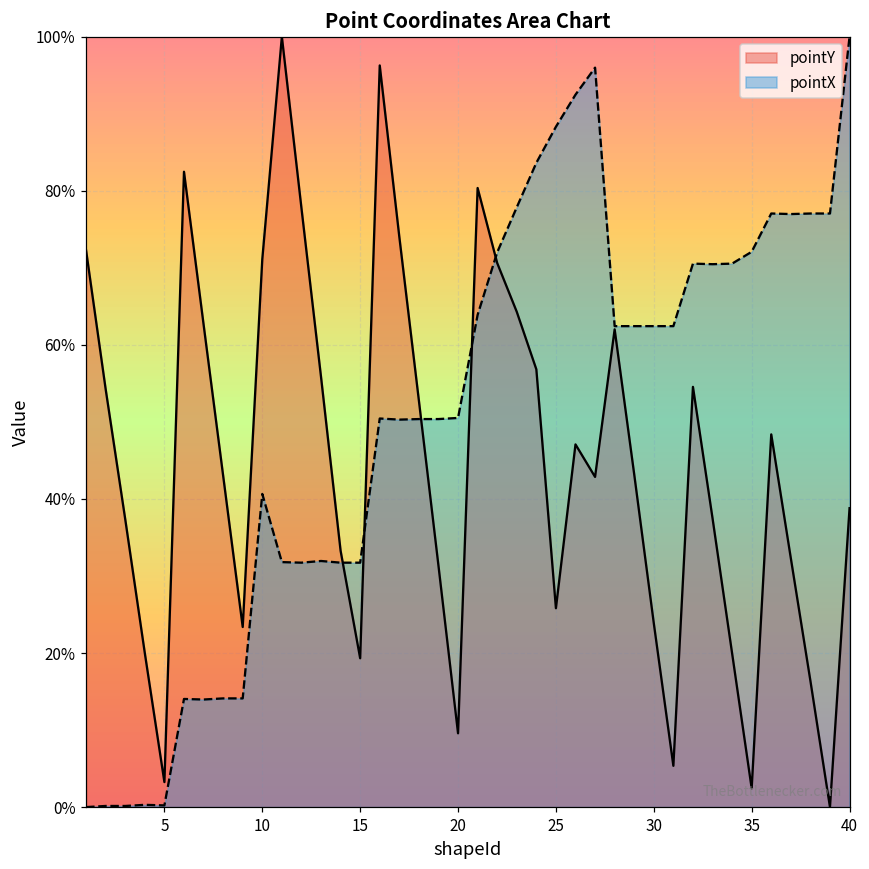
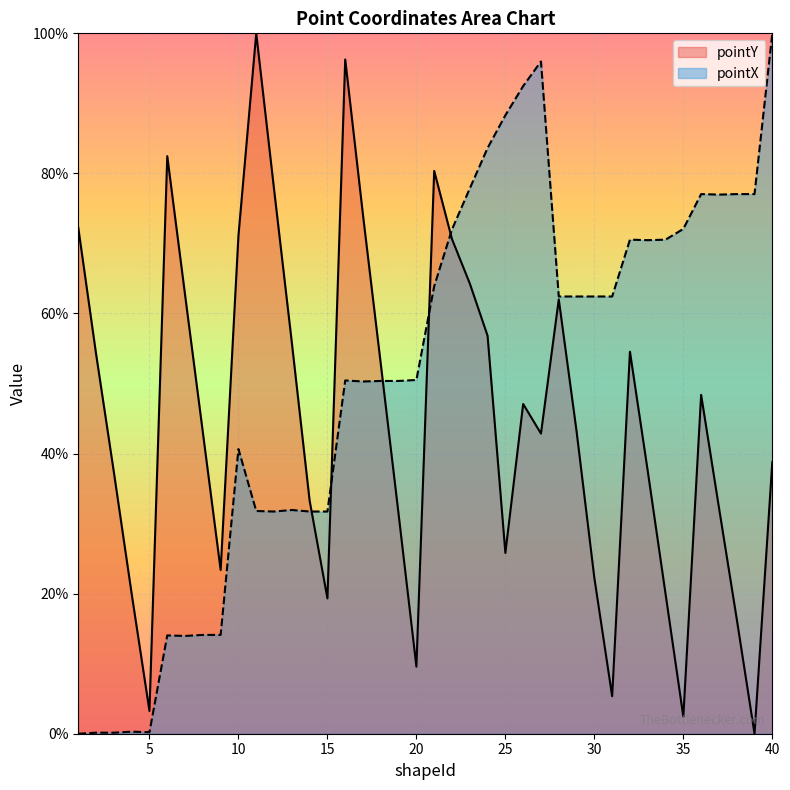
  {
    "pointY": {
      "5": "3%",
      "10": "71%",
      "15": "19%",
      "20": "10%",
      "25": "26%",
-     "30": "24%",
+     "30": "22%",
      "35": "2%",
      "40": "39%"
    },
    "pointX": {
      "5": "0%",
      "10": "41%",
      "15": "32%",
      "20": "51%",
      "25": "88%",
      "30": "62%",
      "35": "72%",
      "40": "100%"
    }
  }
